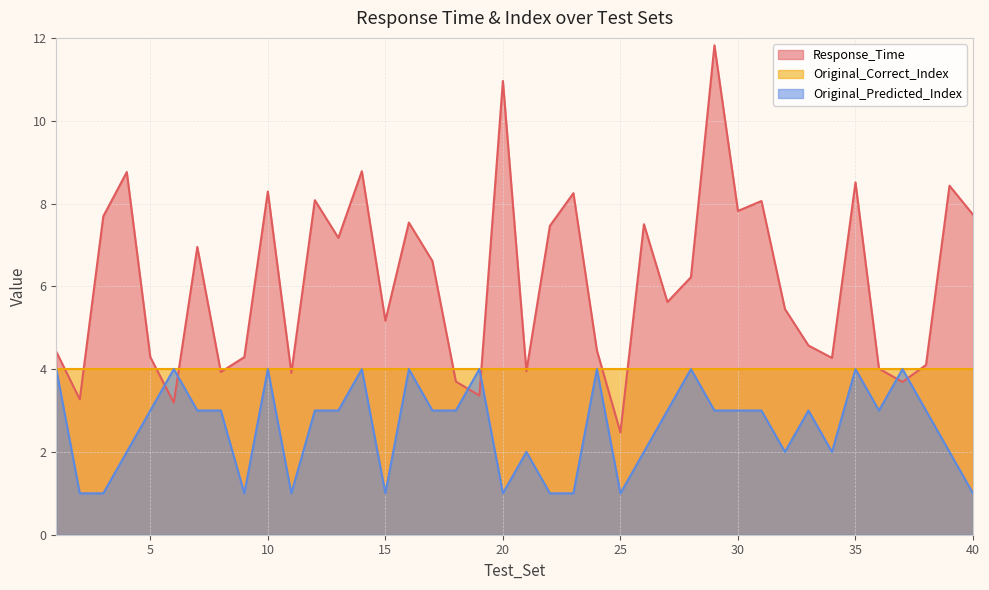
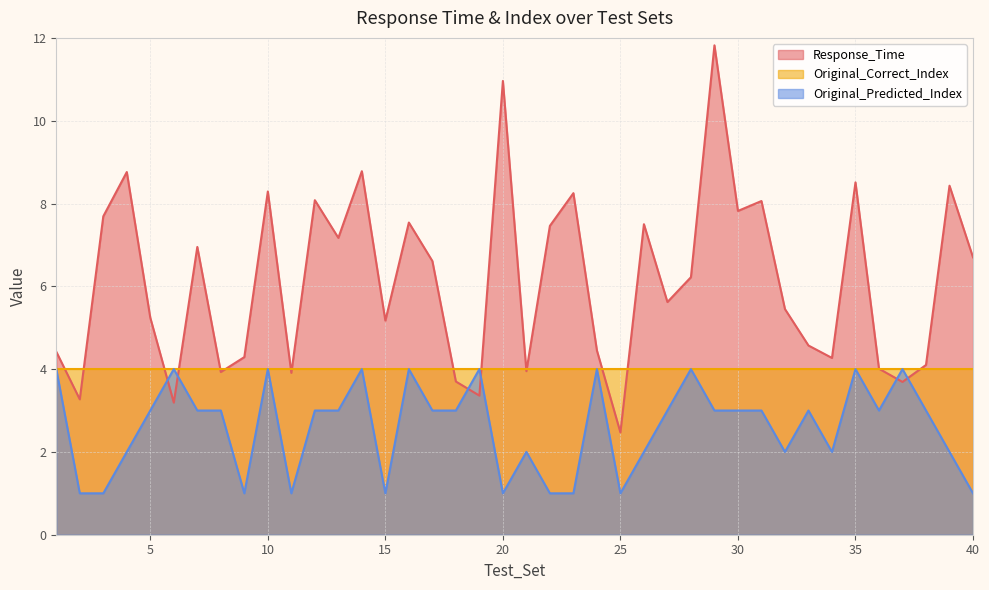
  {
    "Response_Time": {
-     "5": 4.3,
+     "5": 5.2,
      "10": 8.3,
      "15": 5.2,
      "20": 11.0,
      "25": 2.5,
      "30": 7.8,
      "35": 8.5,
-     "40": 7.7
+     "40": 6.7
    },
    "Original_Correct_Index": {
      "5": 4.0,
      "15": 4.0,
      "20": 4.0,
      "25": 4.0,
      "30": 4.0,
      "40": 4.0
    },
    "Original_Predicted_Index": {
      "5": 3.0,
      "15": 1.0,
      "20": 1.0,
      "25": 1.0,
      "30": 3.0,
      "40": 1.0
    }
  }
